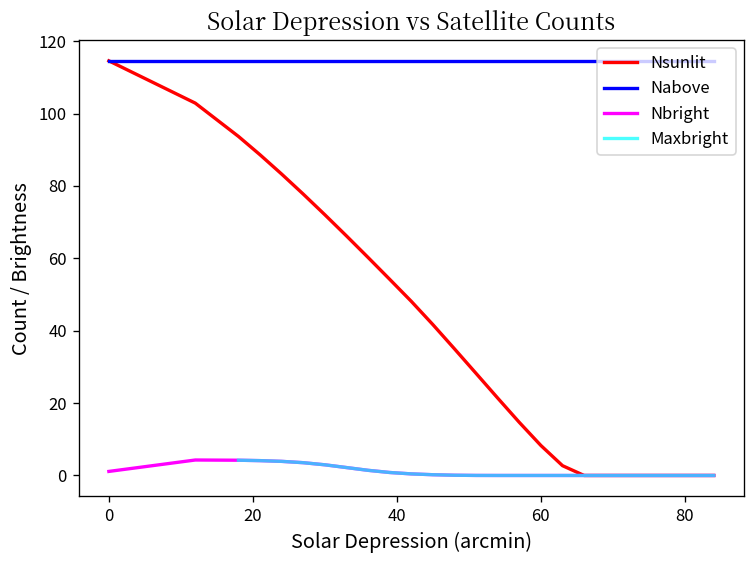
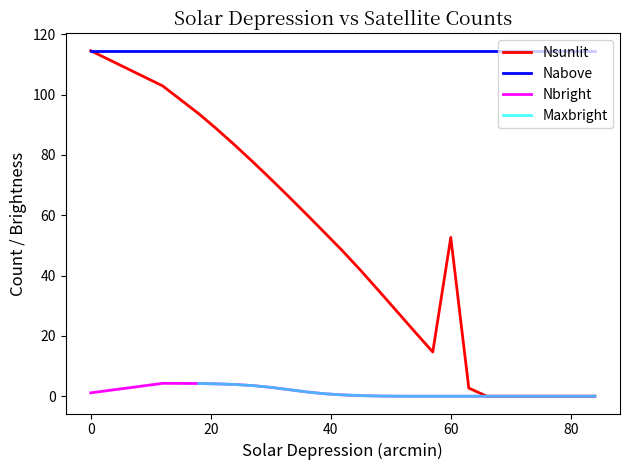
  {
    "Nsunlit": {
-     "60": 8
+     "60": 53
    },
    "Nabove": {
      "60": 115
    },
    "Nbright": {
      "0": 1
    }
  }
